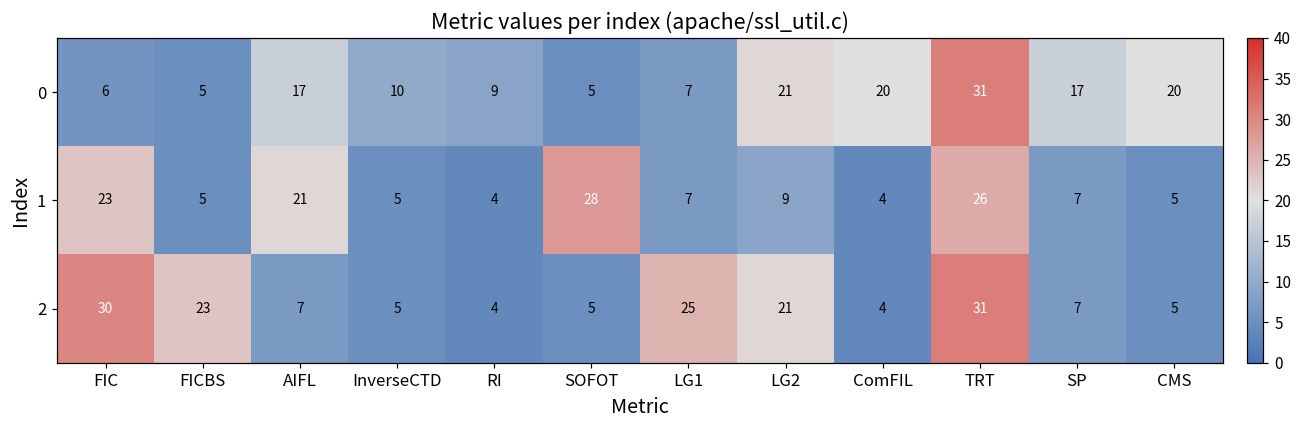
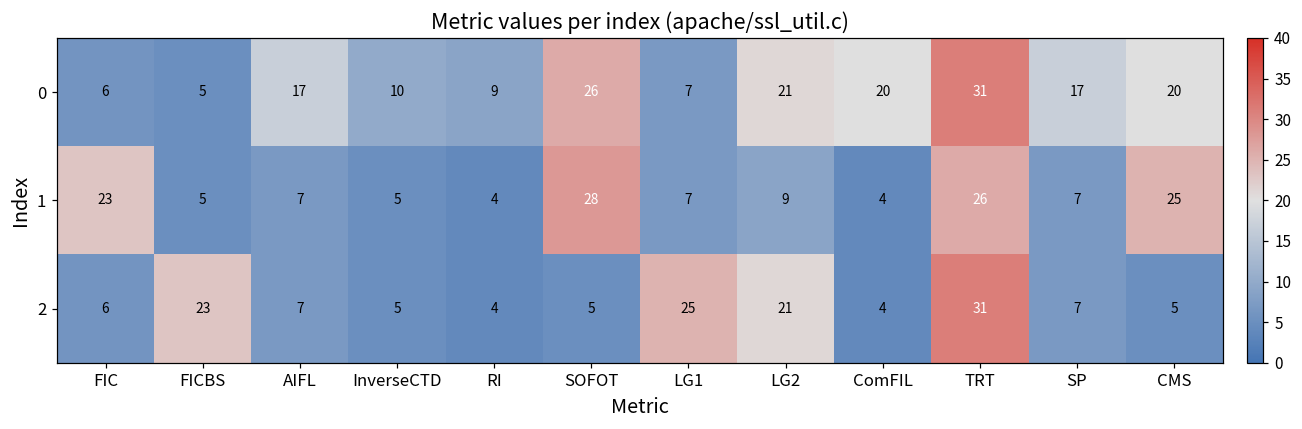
  {
    "0": {
      "FIC": 6,
      "FICBS": 5,
      "AIFL": 17,
      "InverseCTD": 10,
      "RI": 9,
-     "SOFOT": 5,
+     "SOFOT": 26,
      "LG1": 7,
      "LG2": 21,
      "ComFIL": 20,
      "TRT": 31,
      "SP": 17,
      "CMS": 20
    },
    "1": {
      "FIC": 23,
      "FICBS": 5,
-     "AIFL": 21,
+     "AIFL": 7,
      "InverseCTD": 5,
      "RI": 4,
      "SOFOT": 28,
      "LG1": 7,
      "LG2": 9,
      "ComFIL": 4,
      "TRT": 26,
      "SP": 7,
-     "CMS": 5
+     "CMS": 25
    },
    "2": {
-     "FIC": 30,
+     "FIC": 6,
      "FICBS": 23,
      "AIFL": 7,
      "InverseCTD": 5,
      "RI": 4,
      "SOFOT": 5,
      "LG1": 25,
      "LG2": 21,
      "ComFIL": 4,
      "TRT": 31,
      "SP": 7,
      "CMS": 5
    }
  }
